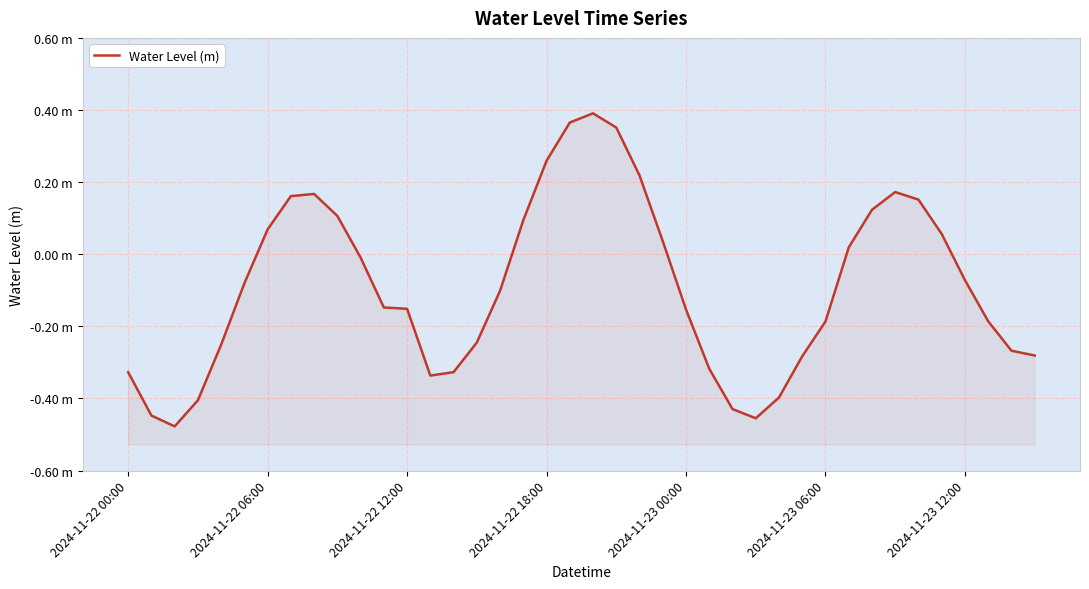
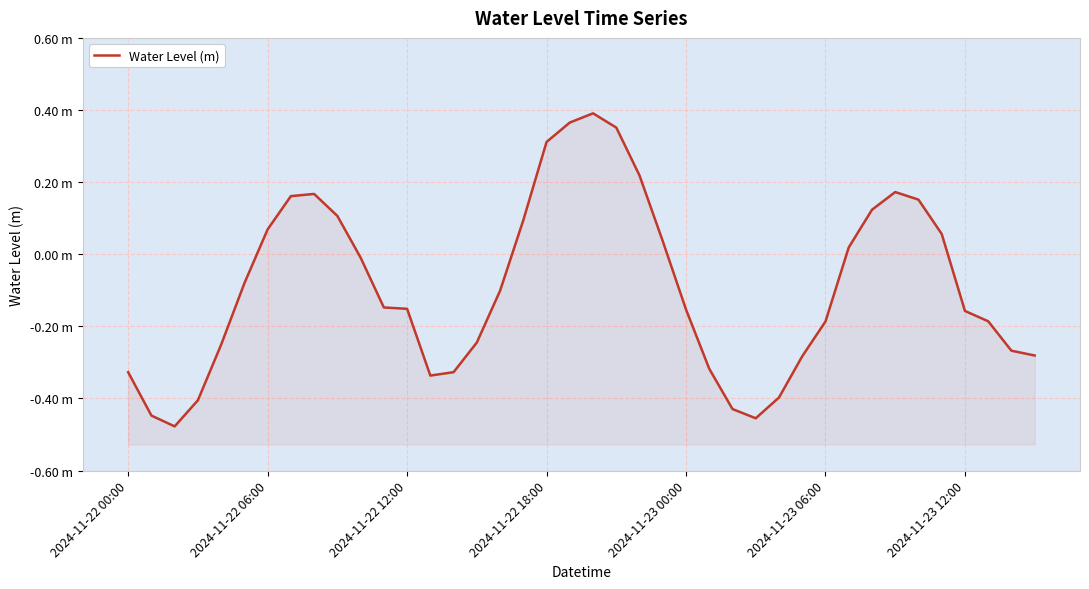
  {
    "2024-11-22 00:00": "-0.33 m",
    "2024-11-22 06:00": "0.07 m",
    "2024-11-22 12:00": "-0.15 m",
-   "2024-11-22 18:00": "0.26 m",
+   "2024-11-22 18:00": "0.31 m",
    "2024-11-23 00:00": "-0.15 m",
    "2024-11-23 06:00": "-0.19 m",
-   "2024-11-23 12:00": "-0.07 m"
+   "2024-11-23 12:00": "-0.16 m"
  }
